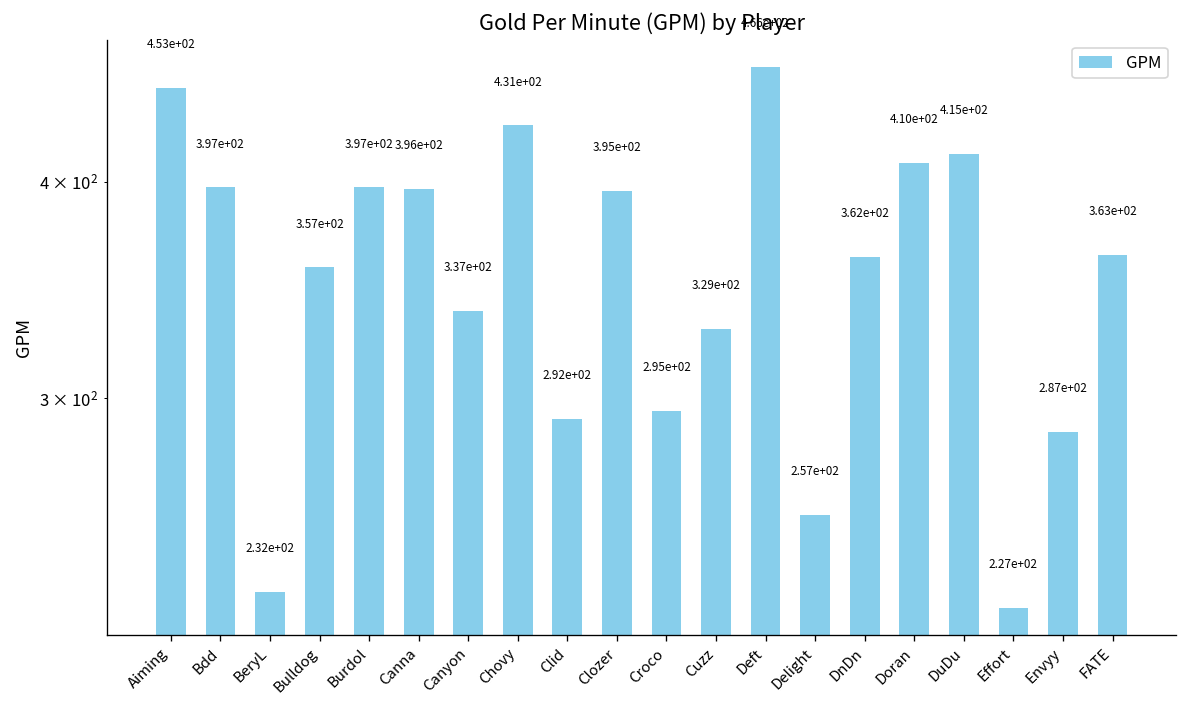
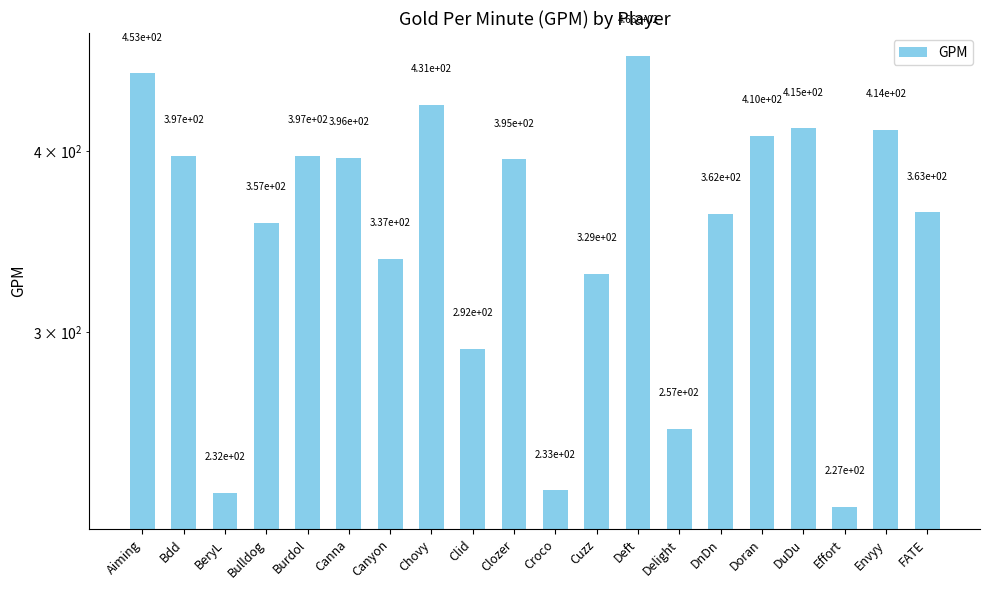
  {
-   "Croco": "2.95e+02",
-   "Envyy": "2.87e+02"
+   "Croco": "2.33e+02",
+   "Envyy": "4.14e+02"
  }
